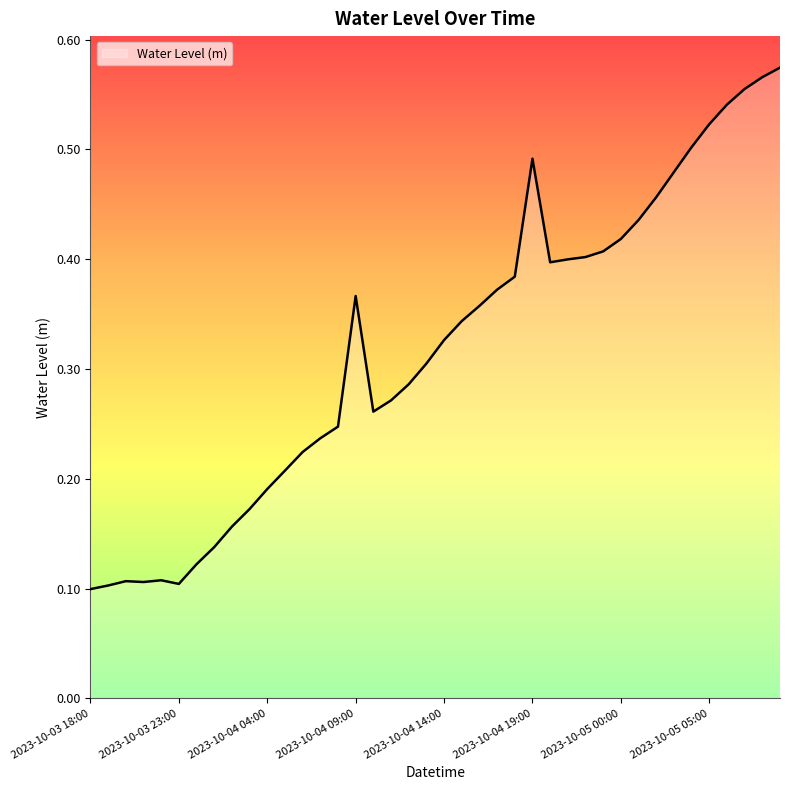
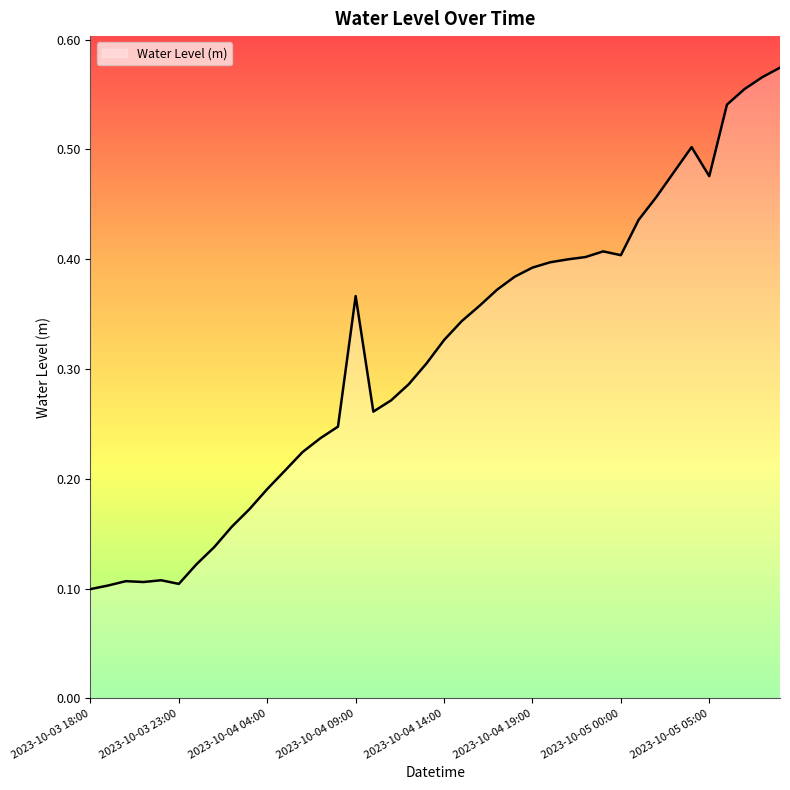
  {
    "2023-10-03 18:00": 0.100,
    "2023-10-03 23:00": 0.104,
    "2023-10-04 04:00": 0.191,
    "2023-10-04 09:00": 0.366,
    "2023-10-04 14:00": 0.326,
-   "2023-10-04 19:00": 0.492,
-   "2023-10-05 00:00": 0.418,
-   "2023-10-05 05:00": 0.523
+   "2023-10-04 19:00": 0.392,
+   "2023-10-05 00:00": 0.404,
+   "2023-10-05 05:00": 0.476
  }
